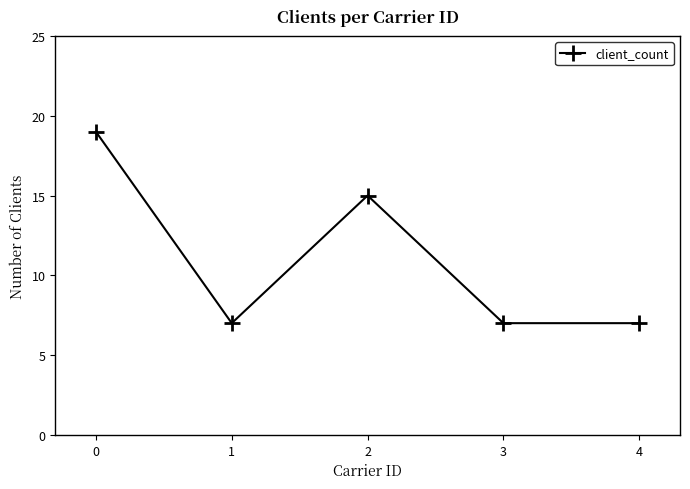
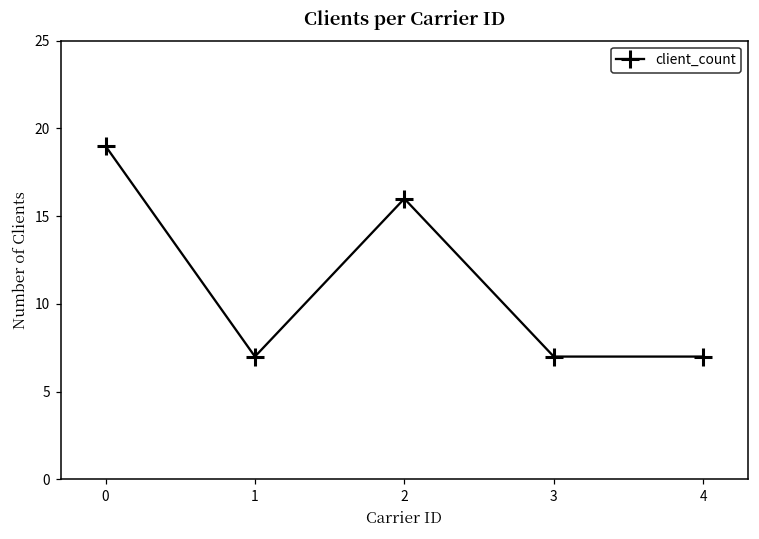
  {
    "0": 19,
    "1": 7,
-   "2": 15,
+   "2": 16,
    "3": 7,
    "4": 7
  }
